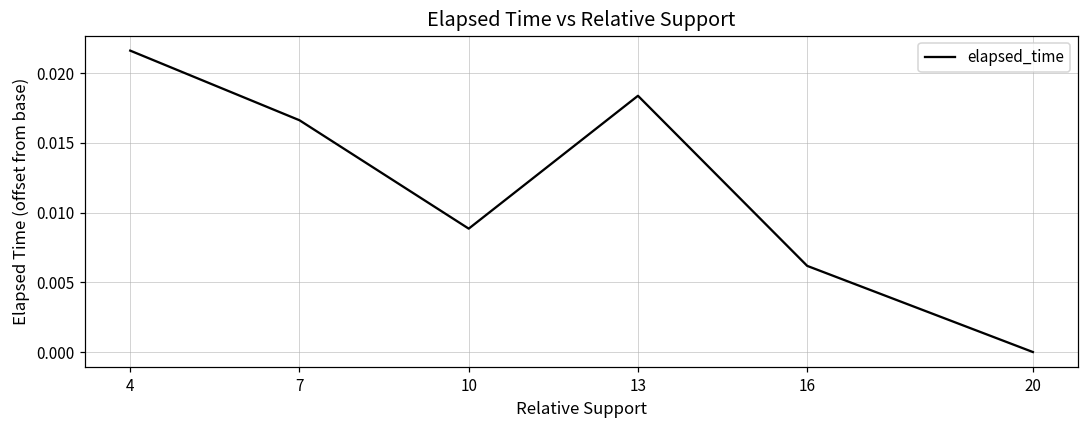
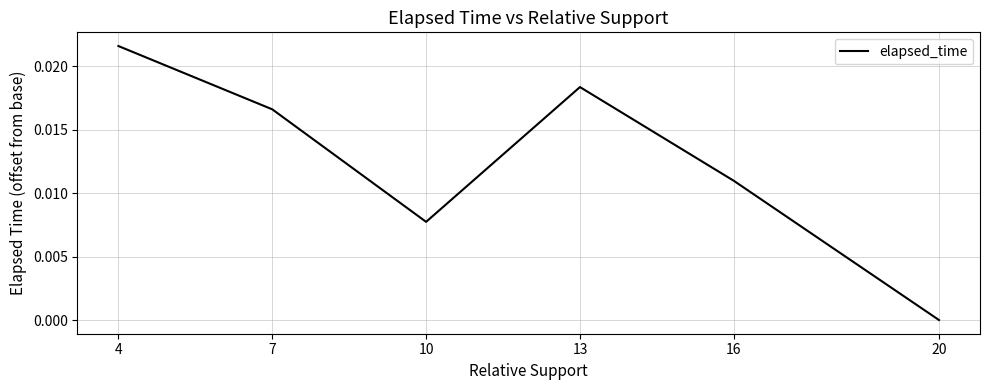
  {
    "4": 0.0216,
    "7": 0.0166,
-   "10": 0.0088,
+   "10": 0.0077,
    "13": 0.0184,
-   "16": 0.0062,
+   "16": 0.0110,
    "20": 0.0000
  }
